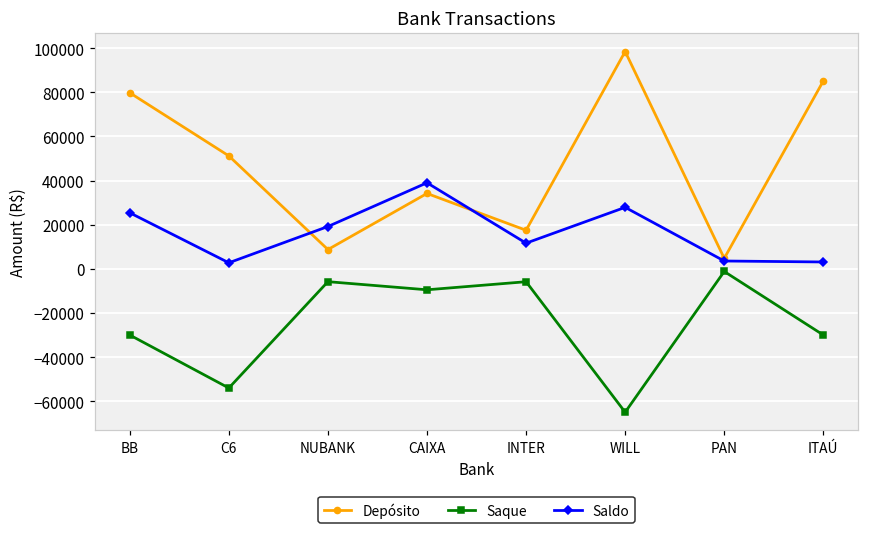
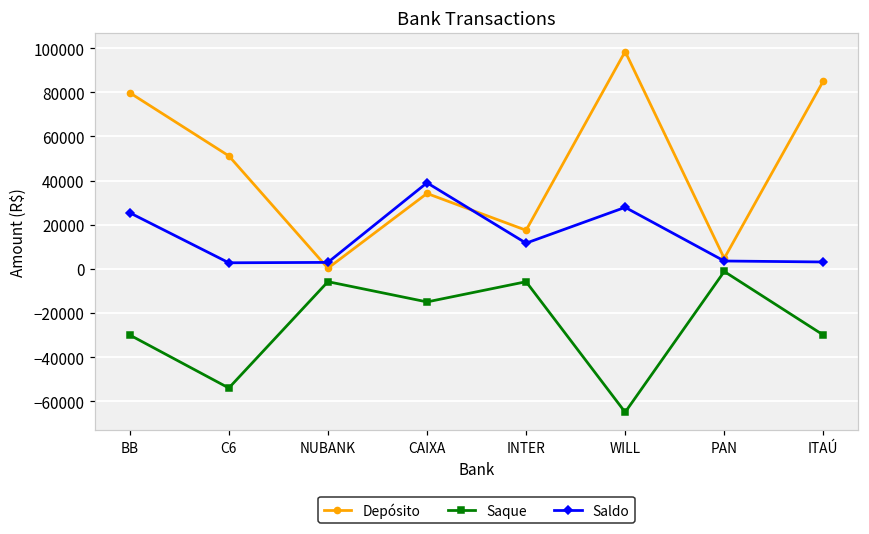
  {
    "Depósito": {
      "BB": 80000,
      "C6": 51000,
-     "NUBANK": 9000,
+     "NUBANK": 0,
      "CAIXA": 34000,
      "INTER": 17000,
      "WILL": 99000,
      "ITAÚ": 85000
    },
    "Saque": {
      "BB": -30000,
      "C6": -54000,
      "NUBANK": -6000,
-     "CAIXA": -10000,
+     "CAIXA": -15000,
      "INTER": -6000,
      "WILL": -65000,
      "PAN": -1000,
      "ITAÚ": -30000
    },
    "Saldo": {
      "BB": 25000,
      "C6": 3000,
-     "NUBANK": 19000,
+     "NUBANK": 3000,
      "CAIXA": 39000,
      "INTER": 12000,
      "WILL": 28000,
      "ITAÚ": 3000
    }
  }
